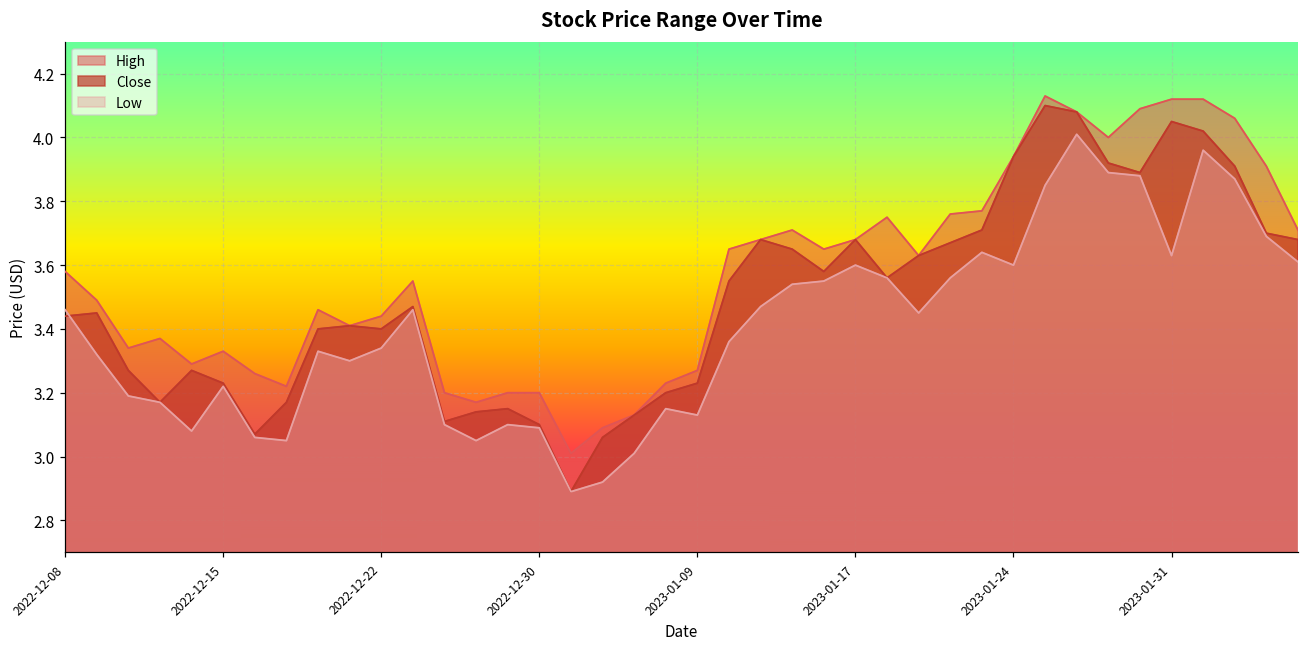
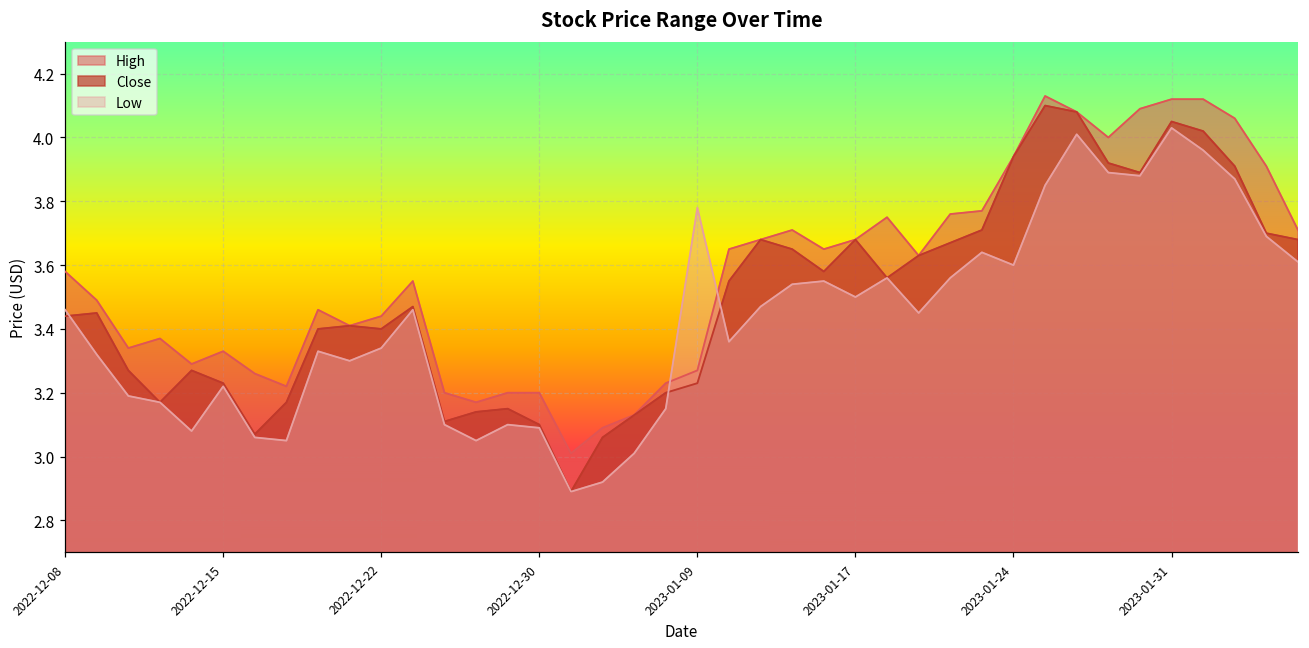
  {
    "Low": {
      "2022-12-08": 3.46,
      "2022-12-15": 3.22,
      "2022-12-22": 3.34,
      "2022-12-30": 3.09,
-     "2023-01-09": 3.13,
-     "2023-01-17": 3.6,
+     "2023-01-09": 3.78,
+     "2023-01-17": 3.5,
      "2023-01-24": 3.60,
-     "2023-01-31": 3.63
+     "2023-01-31": 4.03
    }
  }
